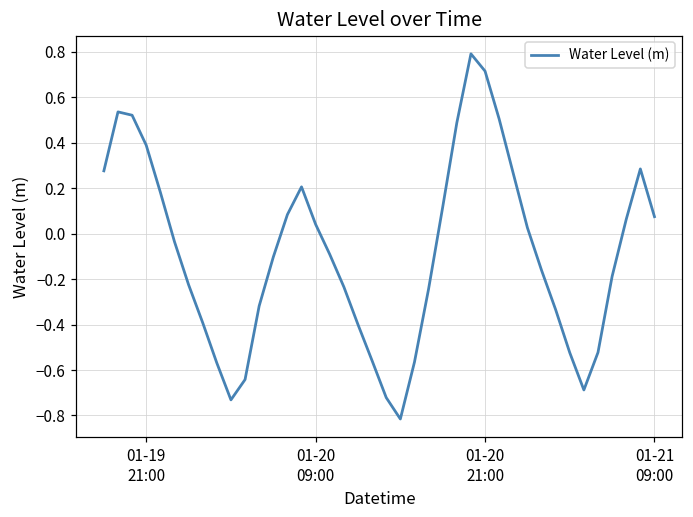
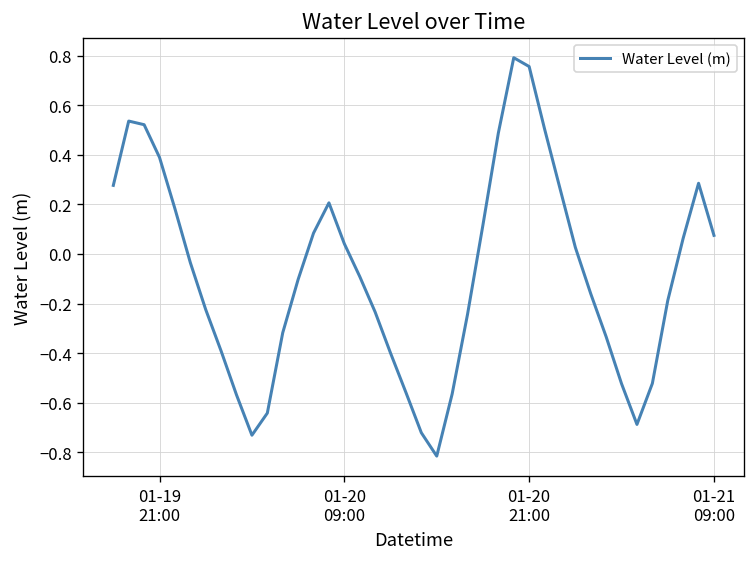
  {
    "01-19 21:00": 0.39,
    "01-20 09:00": 0.04,
-   "01-20 21:00": 0.72,
+   "01-20 21:00": 0.76,
    "01-21 09:00": 0.08
  }
